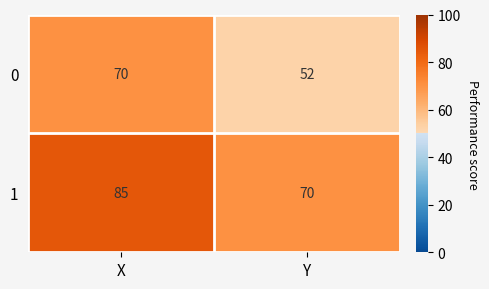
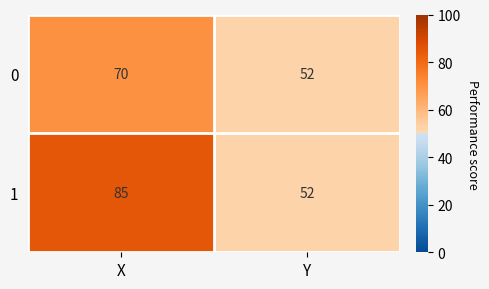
  {
    "0": {
      "X": 70,
      "Y": 52
    },
    "1": {
      "X": 85,
-     "Y": 70
+     "Y": 52
    }
  }
